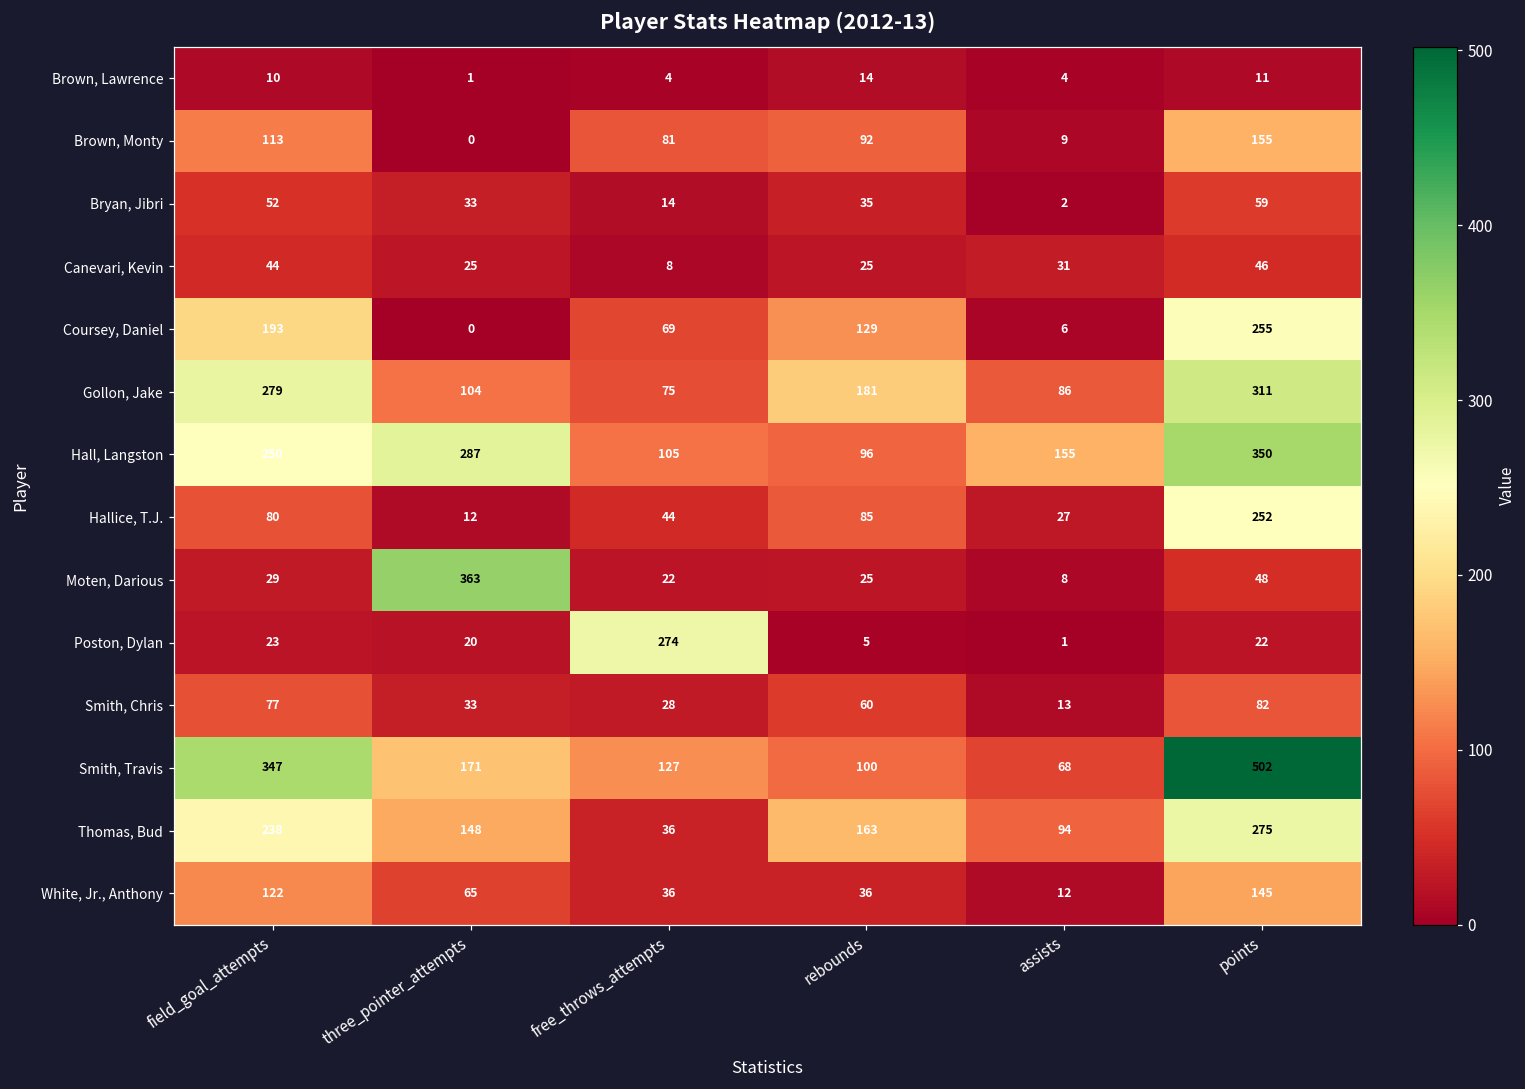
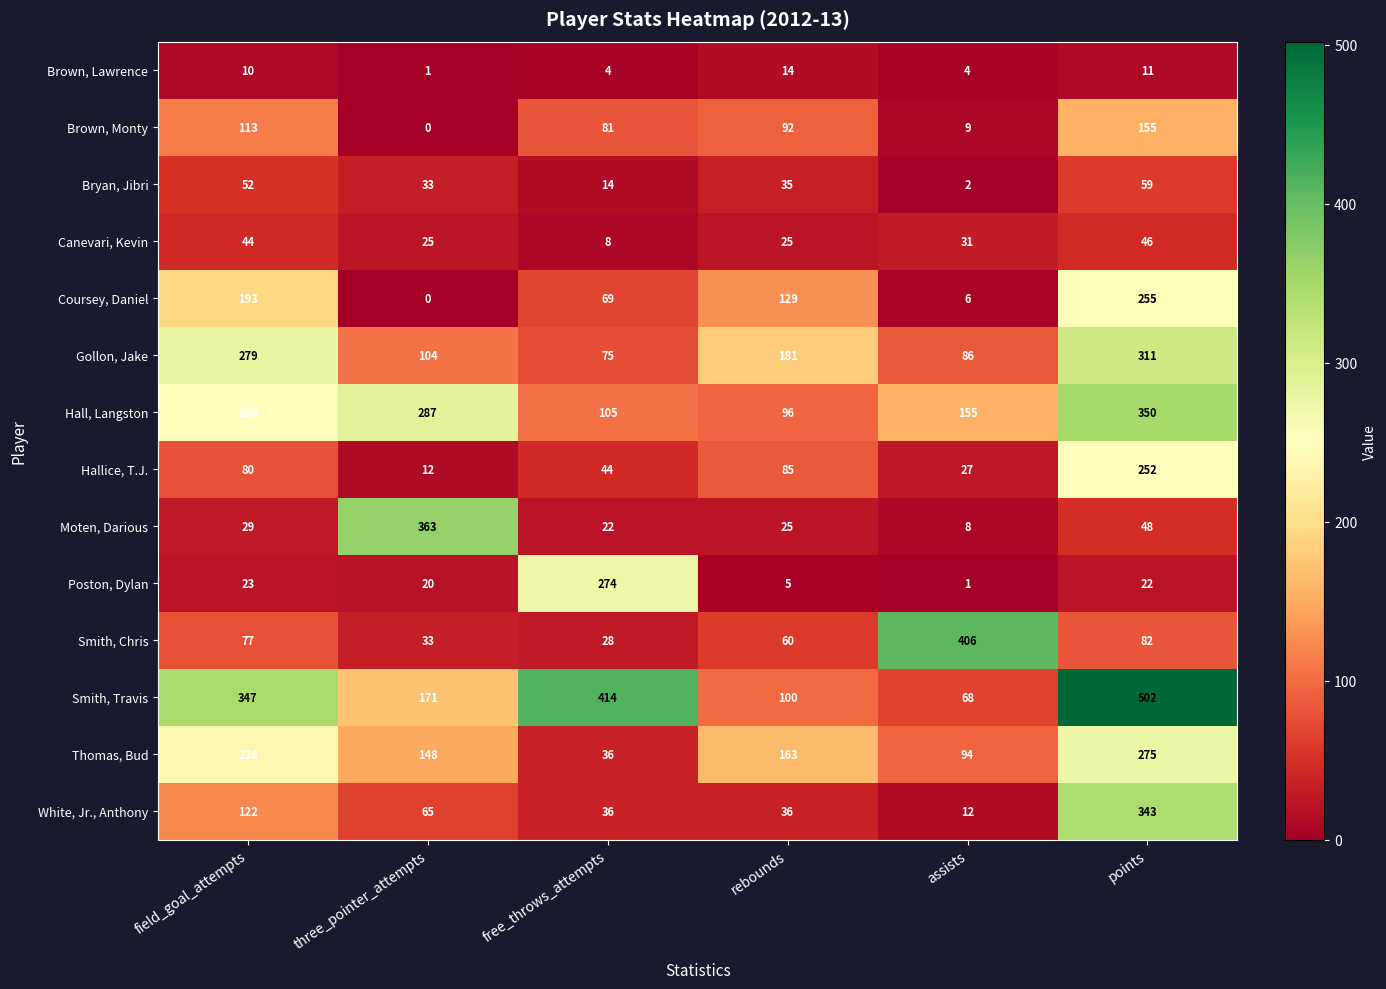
  {
    "Brown, Lawrence": {
      "field_goal_attempts": 10,
      "three_pointer_attempts": 1,
      "free_throws_attempts": 4,
      "rebounds": 14,
      "assists": 4,
      "points": 11
    },
    "Brown, Monty": {
      "field_goal_attempts": 113,
      "three_pointer_attempts": 0,
      "free_throws_attempts": 81,
      "rebounds": 92,
      "assists": 9,
      "points": 155
    },
    "Bryan, Jibri": {
      "field_goal_attempts": 52,
      "three_pointer_attempts": 33,
      "free_throws_attempts": 14,
      "rebounds": 35,
      "assists": 2,
      "points": 59
    },
    "Canevari, Kevin": {
      "field_goal_attempts": 44,
      "three_pointer_attempts": 25,
      "free_throws_attempts": 8,
      "rebounds": 25,
      "assists": 31,
      "points": 46
    },
    "Coursey, Daniel": {
      "field_goal_attempts": 193,
      "three_pointer_attempts": 0,
      "free_throws_attempts": 69,
      "rebounds": 129,
      "assists": 6,
      "points": 255
    },
    "Gollon, Jake": {
      "field_goal_attempts": 279,
      "three_pointer_attempts": 104,
      "free_throws_attempts": 75,
      "rebounds": 181,
      "assists": 86,
      "points": 311
    },
    "Hall, Langston": {
      "field_goal_attempts": 250,
      "three_pointer_attempts": 287,
      "free_throws_attempts": 105,
      "rebounds": 96,
      "assists": 155,
      "points": 350
    },
    "Hallice, T.J.": {
      "field_goal_attempts": 80,
      "three_pointer_attempts": 12,
      "free_throws_attempts": 44,
      "rebounds": 85,
      "assists": 27,
      "points": 252
    },
    "Moten, Darious": {
      "field_goal_attempts": 29,
      "three_pointer_attempts": 363,
      "free_throws_attempts": 22,
      "rebounds": 25,
      "assists": 8,
      "points": 48
    },
    "Poston, Dylan": {
      "field_goal_attempts": 23,
      "three_pointer_attempts": 20,
      "free_throws_attempts": 274,
      "rebounds": 5,
      "assists": 1,
      "points": 22
    },
    "Smith, Chris": {
      "field_goal_attempts": 77,
      "three_pointer_attempts": 33,
      "free_throws_attempts": 28,
      "rebounds": 60,
-     "assists": 13,
+     "assists": 406,
      "points": 82
    },
    "Smith, Travis": {
      "field_goal_attempts": 347,
      "three_pointer_attempts": 171,
-     "free_throws_attempts": 127,
+     "free_throws_attempts": 414,
      "rebounds": 100,
      "assists": 68,
      "points": 502
    },
    "Thomas, Bud": {
      "field_goal_attempts": 238,
      "three_pointer_attempts": 148,
      "free_throws_attempts": 36,
      "rebounds": 163,
      "assists": 94,
      "points": 275
    },
    "White, Jr., Anthony": {
      "field_goal_attempts": 122,
      "three_pointer_attempts": 65,
      "free_throws_attempts": 36,
      "rebounds": 36,
      "assists": 12,
-     "points": 145
+     "points": 343
    }
  }
